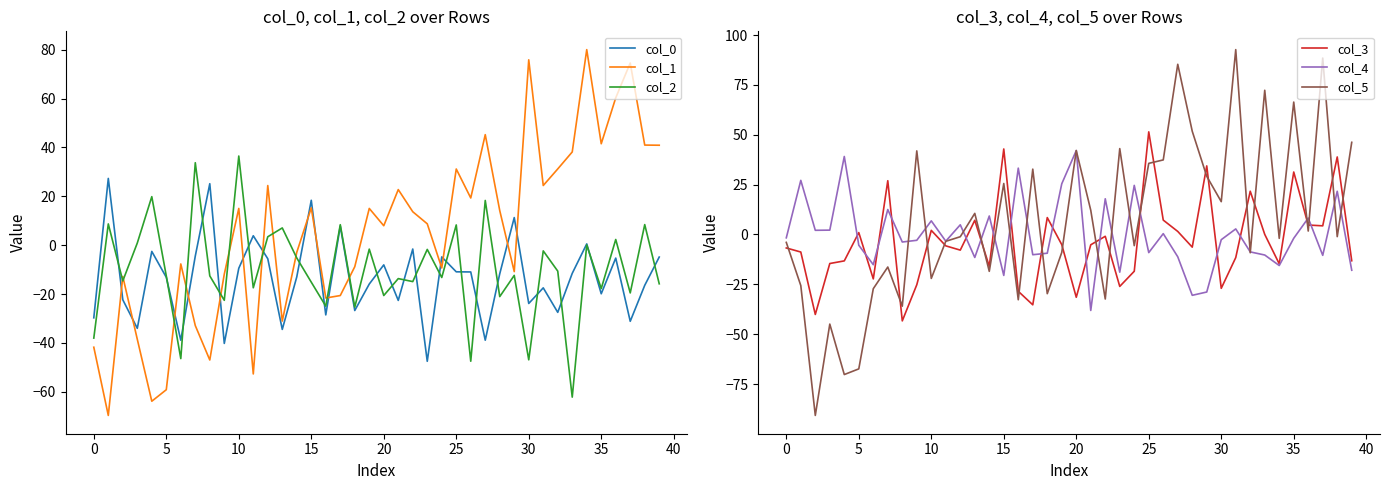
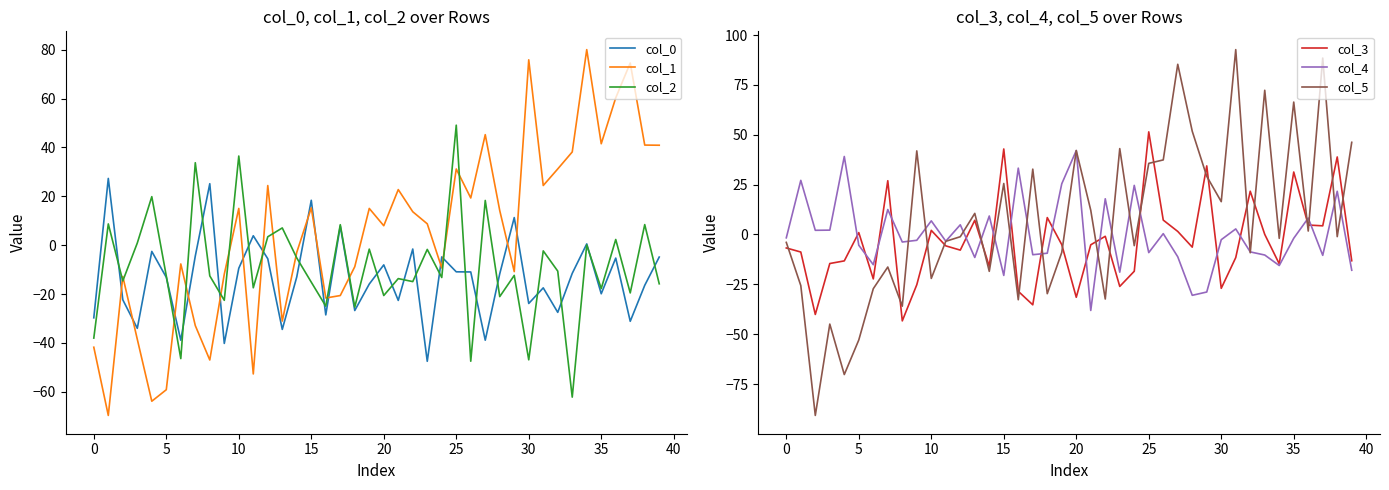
  {
    "col_0, col_1, col_2 over Rows": {
      "col_0": {
        "0": -30,
        "10": -9,
        "15": 18,
        "20": -8,
        "25": -11,
        "30": -24,
        "35": -20
      },
      "col_1": {
        "0": -42,
        "5": -59,
        "10": 15,
        "15": 15,
        "20": 8,
        "25": 31,
        "30": 76,
        "35": 42
      },
      "col_2": {
        "0": -38,
        "10": 36,
        "15": -15,
        "20": -21,
-       "25": 8,
+       "25": 49,
        "30": -47,
        "35": -18
      }
    },
    "col_3, col_4, col_5 over Rows": {
      "col_3": {
        "0": -7,
        "5": 1,
        "10": 2,
        "15": 43,
        "20": -31,
        "25": 51,
        "30": -27,
        "35": 31
      },
      "col_4": {
        "0": -2,
        "5": -5,
        "10": 7,
        "15": -21,
        "25": -9,
        "30": -3,
        "35": -2
      },
      "col_5": {
        "0": -4,
-       "5": -67,
+       "5": -53,
        "10": -22,
        "15": 26,
        "25": 36,
        "30": 16,
        "35": 66
      }
    }
  }
